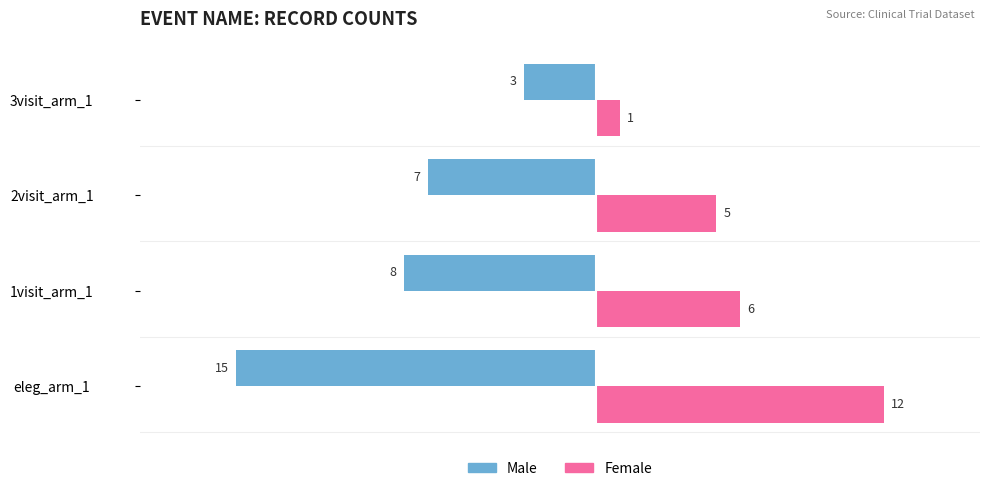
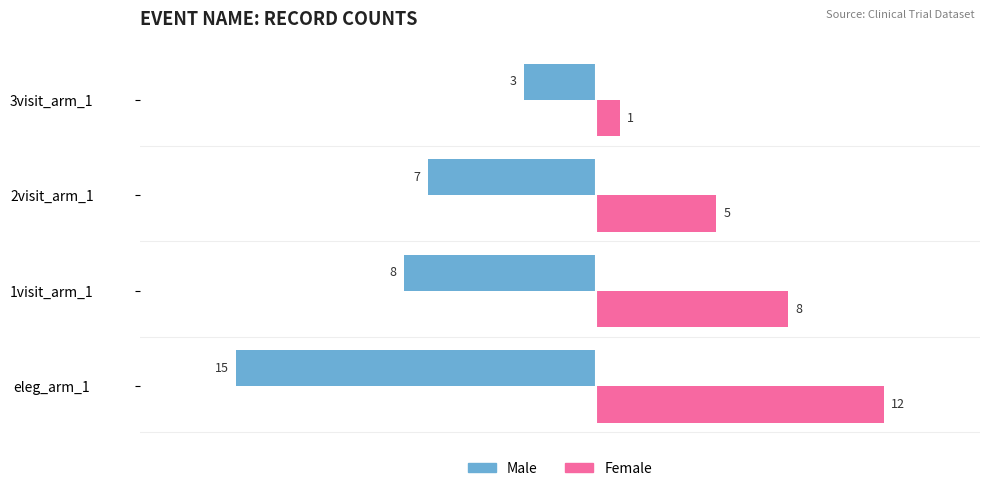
  {
    "Female": {
      "3visit_arm_1": 1,
      "2visit_arm_1": 5,
-     "1visit_arm_1": 6,
+     "1visit_arm_1": 8,
      "eleg_arm_1": 12
    }
  }
